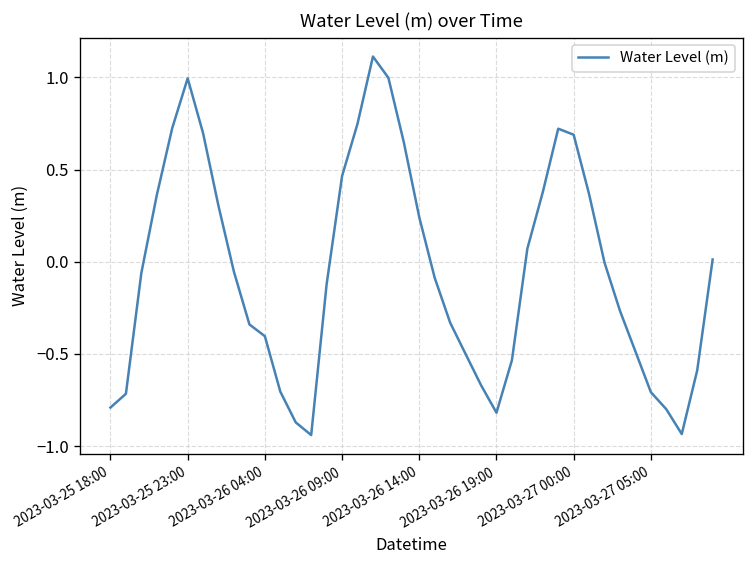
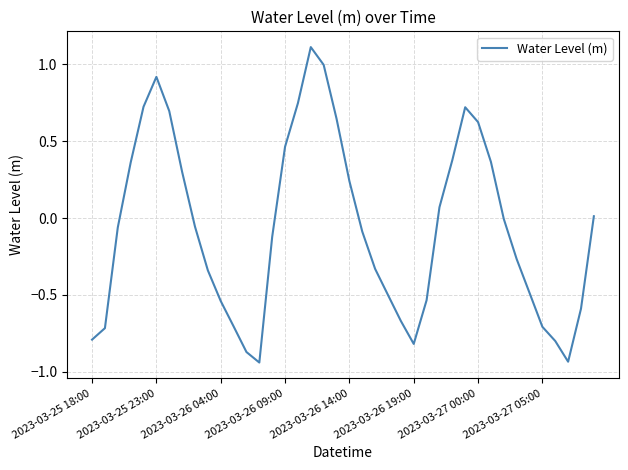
  {
    "2023-03-25 18:00": -0.79,
-   "2023-03-25 23:00": 0.99,
-   "2023-03-26 04:00": -0.40,
+   "2023-03-25 23:00": 0.92,
+   "2023-03-26 04:00": -0.54,
    "2023-03-26 09:00": 0.46,
    "2023-03-26 14:00": 0.24,
    "2023-03-26 19:00": -0.82,
-   "2023-03-27 00:00": 0.69,
+   "2023-03-27 00:00": 0.63,
    "2023-03-27 05:00": -0.71
  }
